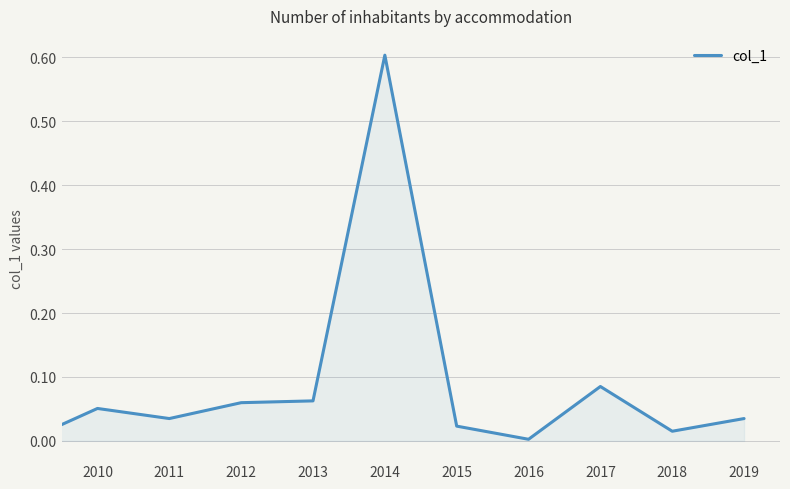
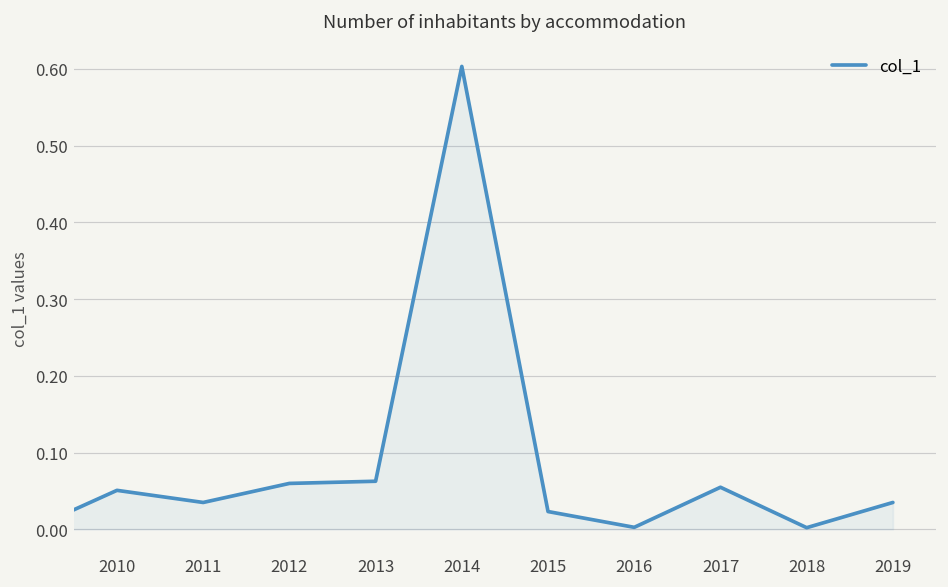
  {
    "2010": 0.05,
    "2011": 0.03,
    "2012": 0.06,
    "2013": 0.06,
    "2014": 0.60,
    "2015": 0.02,
    "2016": 0.00,
-   "2017": 0.09,
-   "2018": 0.02,
+   "2017": 0.05,
+   "2018": 0.00,
    "2019": 0.03
  }
